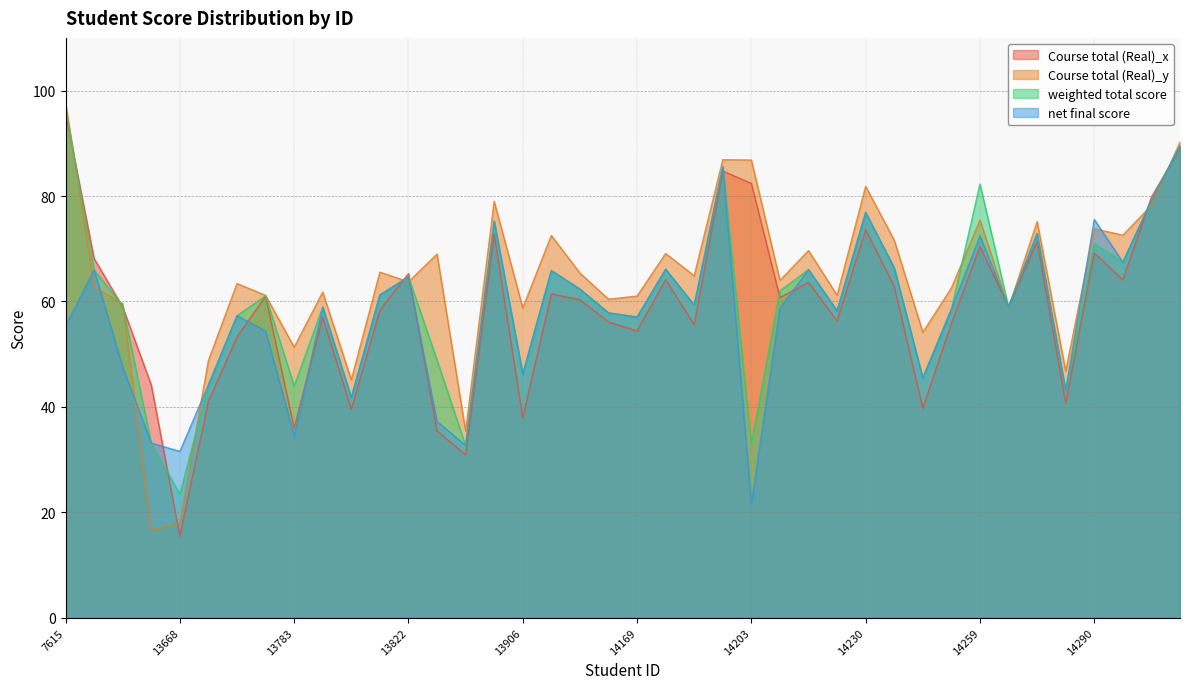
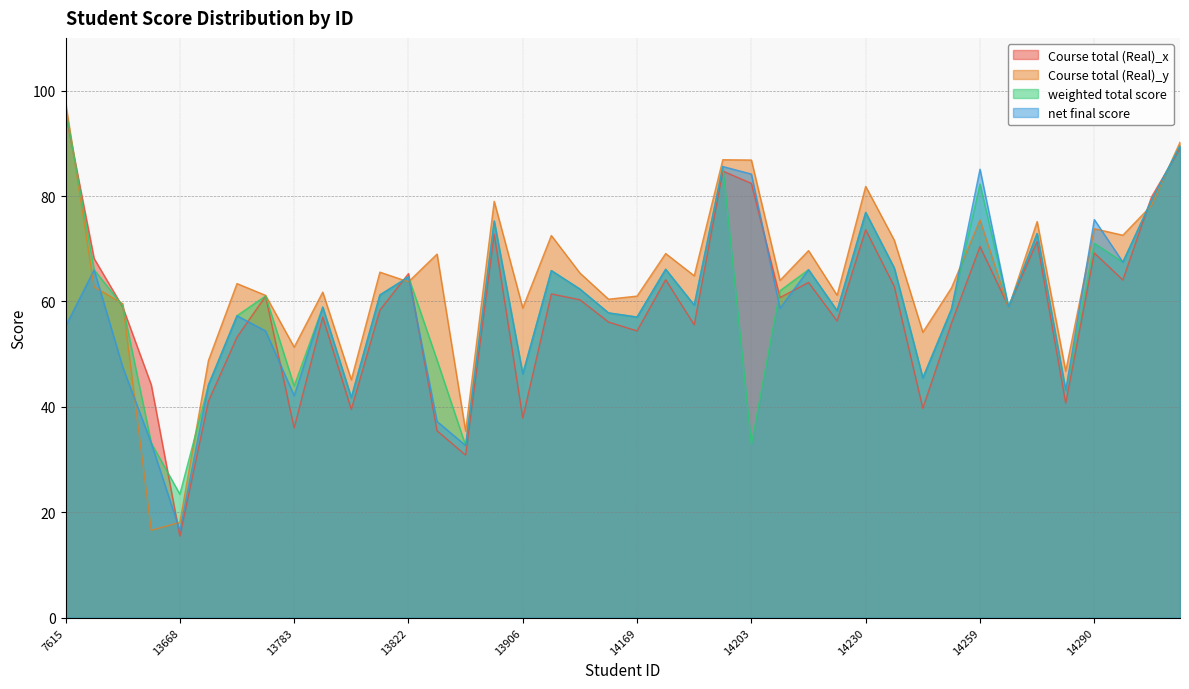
  {
    "weighted total score": {
      "7615": 97,
      "13668": 23,
      "13783": 44,
      "14203": 33,
      "14259": 82,
      "14290": 71
    },
    "net final score": {
      "7615": 55,
-     "13668": 32,
-     "13783": 34,
-     "14203": 22,
-     "14259": 72,
+     "13668": 17,
+     "13783": 42,
+     "14203": 84,
+     "14259": 85,
      "14290": 76
    }
  }
